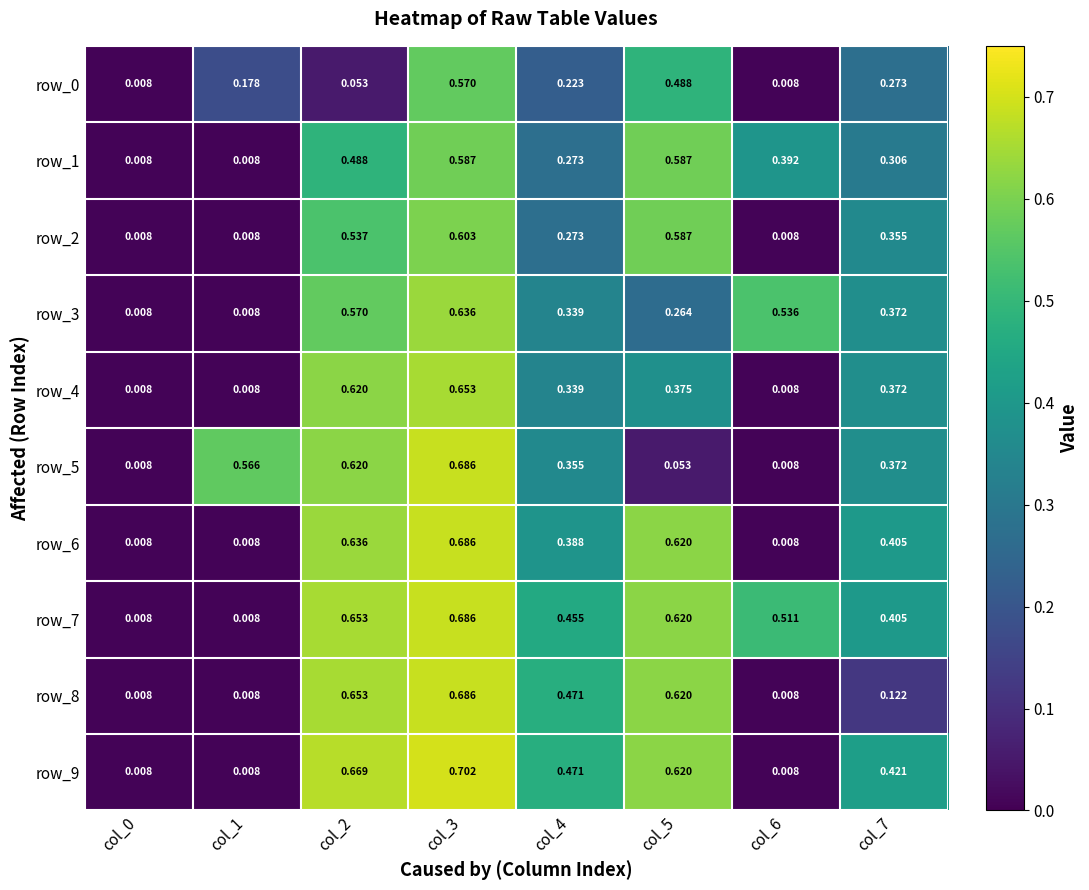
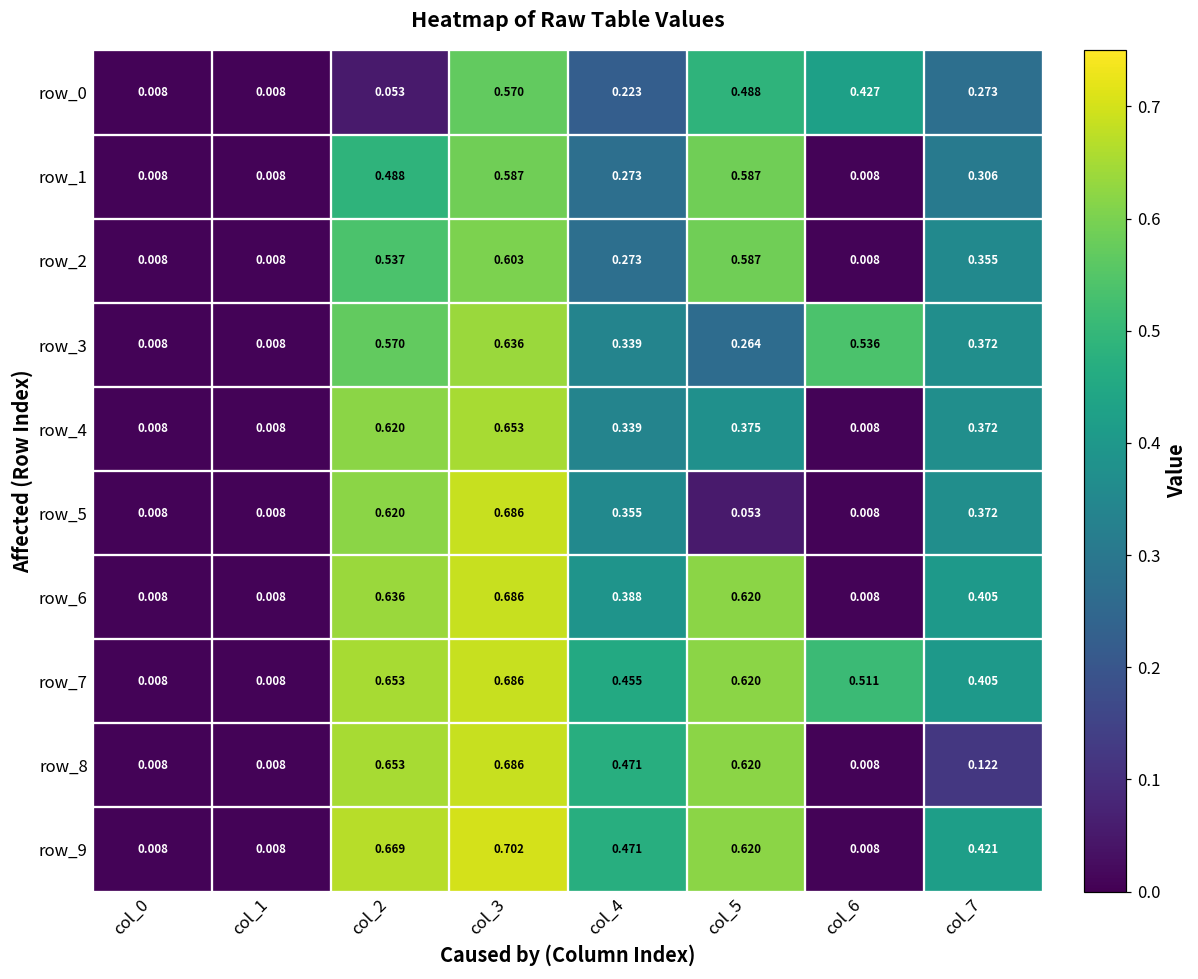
  {
    "row_0": {
      "col_0": 0.008,
-     "col_1": 0.178,
+     "col_1": 0.008,
      "col_2": 0.053,
      "col_3": 0.570,
      "col_4": 0.223,
      "col_5": 0.488,
-     "col_6": 0.008,
+     "col_6": 0.427,
      "col_7": 0.273
    },
    "row_1": {
      "col_0": 0.008,
      "col_1": 0.008,
      "col_2": 0.488,
      "col_3": 0.587,
      "col_4": 0.273,
      "col_5": 0.587,
-     "col_6": 0.392,
+     "col_6": 0.008,
      "col_7": 0.306
    },
    "row_2": {
      "col_0": 0.008,
      "col_1": 0.008,
      "col_2": 0.537,
      "col_3": 0.603,
      "col_4": 0.273,
      "col_5": 0.587,
      "col_6": 0.008,
      "col_7": 0.355
    },
    "row_3": {
      "col_0": 0.008,
      "col_1": 0.008,
      "col_2": 0.570,
      "col_3": 0.636,
      "col_4": 0.339,
      "col_5": 0.264,
      "col_6": 0.536,
      "col_7": 0.372
    },
    "row_4": {
      "col_0": 0.008,
      "col_1": 0.008,
      "col_2": 0.620,
      "col_3": 0.653,
      "col_4": 0.339,
      "col_5": 0.375,
      "col_6": 0.008,
      "col_7": 0.372
    },
    "row_5": {
      "col_0": 0.008,
-     "col_1": 0.566,
+     "col_1": 0.008,
      "col_2": 0.620,
      "col_3": 0.686,
      "col_4": 0.355,
      "col_5": 0.053,
      "col_6": 0.008,
      "col_7": 0.372
    },
    "row_6": {
      "col_0": 0.008,
      "col_1": 0.008,
      "col_2": 0.636,
      "col_3": 0.686,
      "col_4": 0.388,
      "col_5": 0.620,
      "col_6": 0.008,
      "col_7": 0.405
    },
    "row_7": {
      "col_0": 0.008,
      "col_1": 0.008,
      "col_2": 0.653,
      "col_3": 0.686,
      "col_4": 0.455,
      "col_5": 0.620,
      "col_6": 0.511,
      "col_7": 0.405
    },
    "row_8": {
      "col_0": 0.008,
      "col_1": 0.008,
      "col_2": 0.653,
      "col_3": 0.686,
      "col_4": 0.471,
      "col_5": 0.620,
      "col_6": 0.008,
      "col_7": 0.122
    },
    "row_9": {
      "col_0": 0.008,
      "col_1": 0.008,
      "col_2": 0.669,
      "col_3": 0.702,
      "col_4": 0.471,
      "col_5": 0.620,
      "col_6": 0.008,
      "col_7": 0.421
    }
  }
